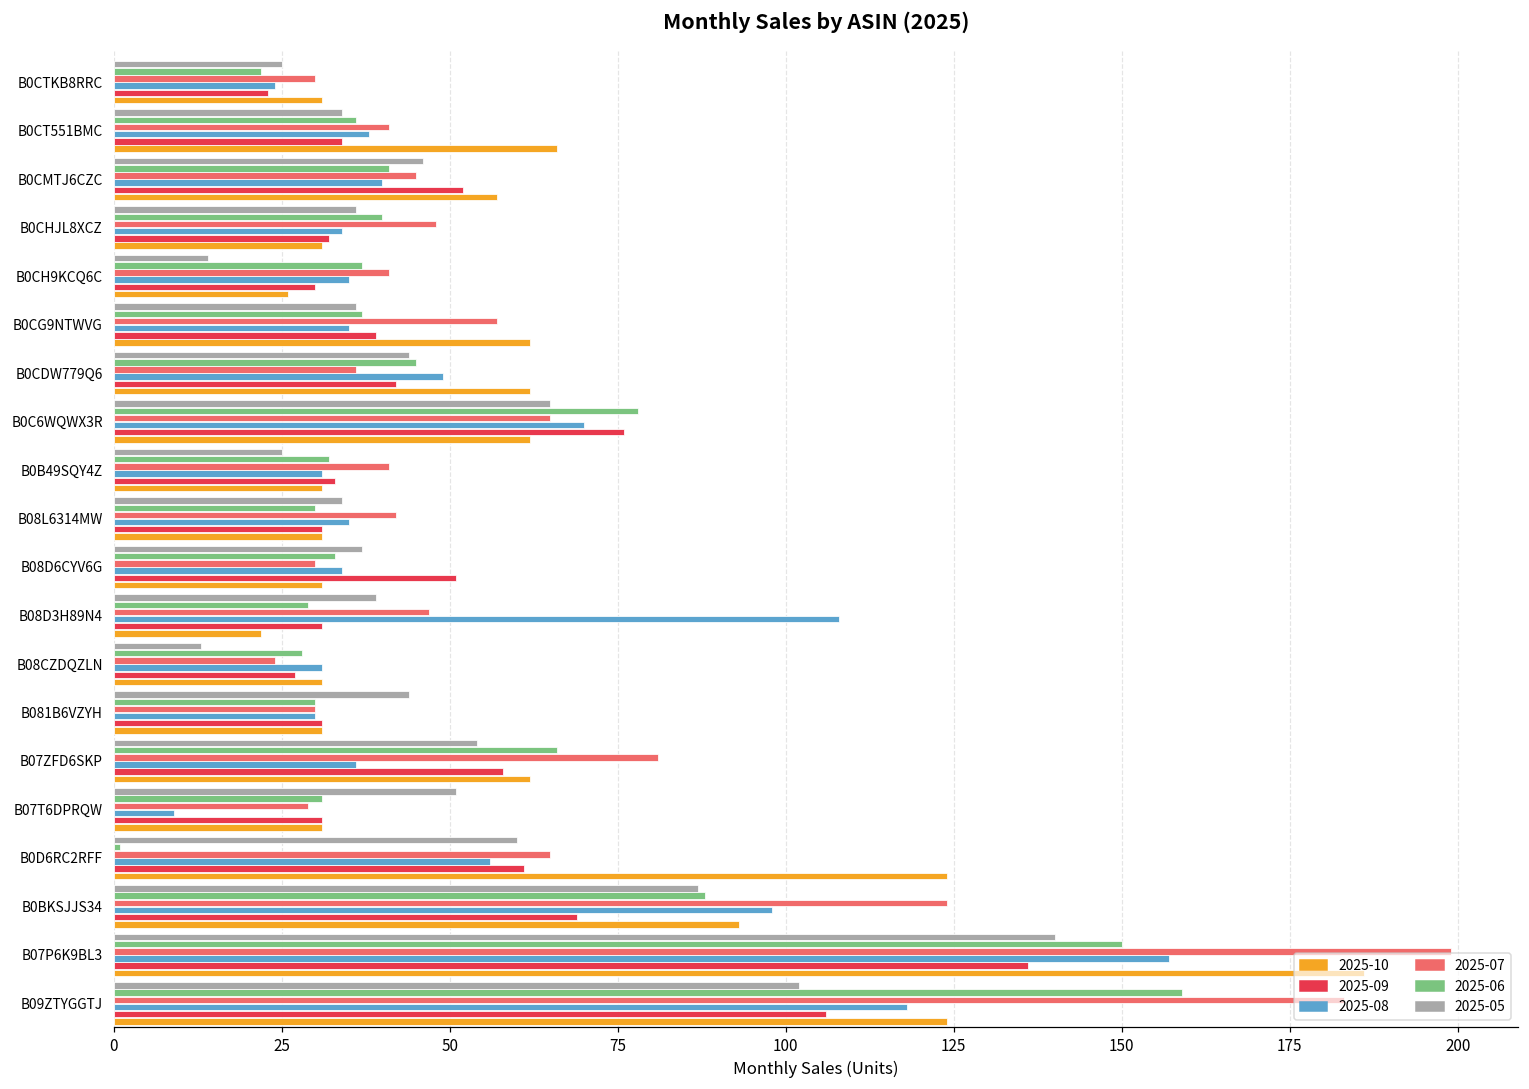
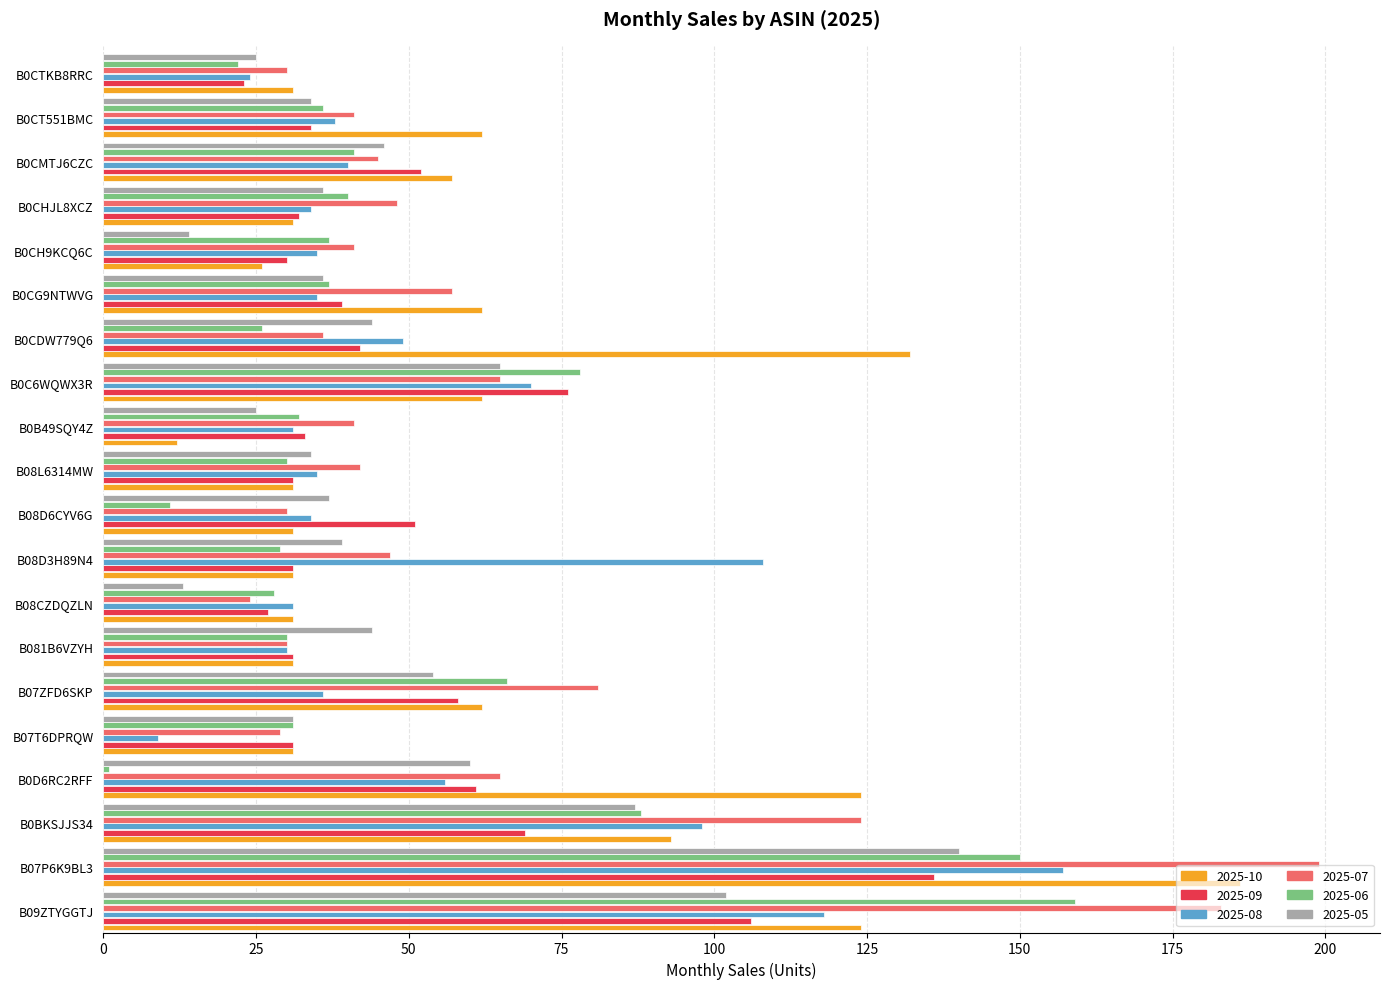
  {
    "2025-10": {
      "B0CTKB8RRC": 31,
-     "B0CT551BMC": 66,
+     "B0CT551BMC": 62,
      "B0CMTJ6CZC": 57,
      "B0CHJL8XCZ": 31,
      "B0CH9KCQ6C": 26,
      "B0CG9NTWVG": 62,
-     "B0CDW779Q6": 62,
+     "B0CDW779Q6": 132,
      "B0C6WQWX3R": 62,
-     "B0B49SQY4Z": 31,
+     "B0B49SQY4Z": 12,
      "B08L6314MW": 31,
      "B08D6CYV6G": 31,
-     "B08D3H89N4": 22,
+     "B08D3H89N4": 31,
      "B08CZDQZLN": 31,
      "B081B6VZYH": 31,
      "B07ZFD6SKP": 62,
      "B07T6DPRQW": 31,
      "B0D6RC2RFF": 124,
      "B0BKSJJS34": 93,
      "B09ZTYGGTJ": 124
    },
    "2025-08": {
      "B0CTKB8RRC": 24,
      "B0CT551BMC": 38,
      "B0CMTJ6CZC": 40,
      "B0CHJL8XCZ": 34,
      "B0CH9KCQ6C": 35,
      "B0CG9NTWVG": 35,
      "B0CDW779Q6": 49,
      "B0C6WQWX3R": 70,
      "B0B49SQY4Z": 31,
      "B08L6314MW": 35,
      "B08D6CYV6G": 34,
      "B08D3H89N4": 108,
      "B08CZDQZLN": 31,
      "B081B6VZYH": 30,
      "B07ZFD6SKP": 36,
      "B07T6DPRQW": 9,
      "B0D6RC2RFF": 56,
      "B0BKSJJS34": 98,
      "B07P6K9BL3": 157,
      "B09ZTYGGTJ": 118
    },
    "2025-06": {
      "B0CTKB8RRC": 22,
      "B0CT551BMC": 36,
      "B0CMTJ6CZC": 41,
      "B0CHJL8XCZ": 40,
      "B0CH9KCQ6C": 37,
      "B0CG9NTWVG": 37,
-     "B0CDW779Q6": 45,
+     "B0CDW779Q6": 26,
      "B0C6WQWX3R": 78,
      "B0B49SQY4Z": 32,
      "B08L6314MW": 30,
-     "B08D6CYV6G": 33,
+     "B08D6CYV6G": 11,
      "B08D3H89N4": 29,
      "B08CZDQZLN": 28,
      "B081B6VZYH": 30,
      "B07ZFD6SKP": 66,
      "B07T6DPRQW": 31,
      "B0D6RC2RFF": 1,
      "B0BKSJJS34": 88,
      "B07P6K9BL3": 150,
      "B09ZTYGGTJ": 159
    },
    "2025-05": {
      "B0CTKB8RRC": 25,
      "B0CT551BMC": 34,
      "B0CMTJ6CZC": 46,
      "B0CHJL8XCZ": 36,
      "B0CH9KCQ6C": 14,
      "B0CG9NTWVG": 36,
      "B0CDW779Q6": 44,
      "B0C6WQWX3R": 65,
      "B0B49SQY4Z": 25,
      "B08L6314MW": 34,
      "B08D6CYV6G": 37,
      "B08D3H89N4": 39,
      "B08CZDQZLN": 13,
      "B081B6VZYH": 44,
      "B07ZFD6SKP": 54,
-     "B07T6DPRQW": 51,
+     "B07T6DPRQW": 31,
      "B0D6RC2RFF": 60,
      "B0BKSJJS34": 87,
      "B07P6K9BL3": 140,
      "B09ZTYGGTJ": 102
    }
  }
